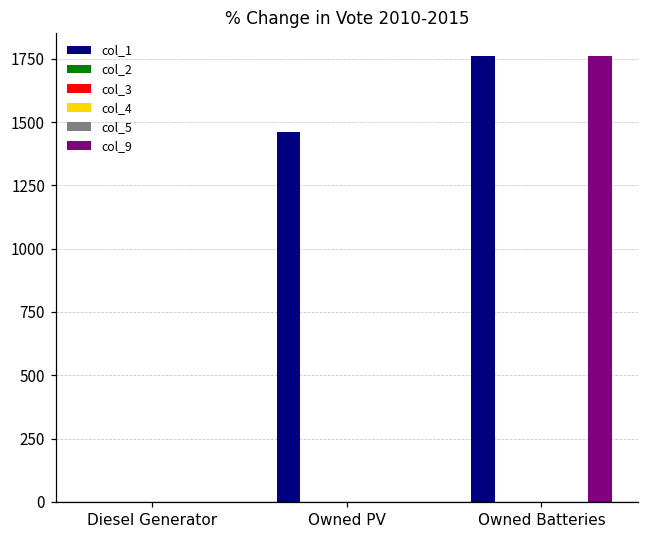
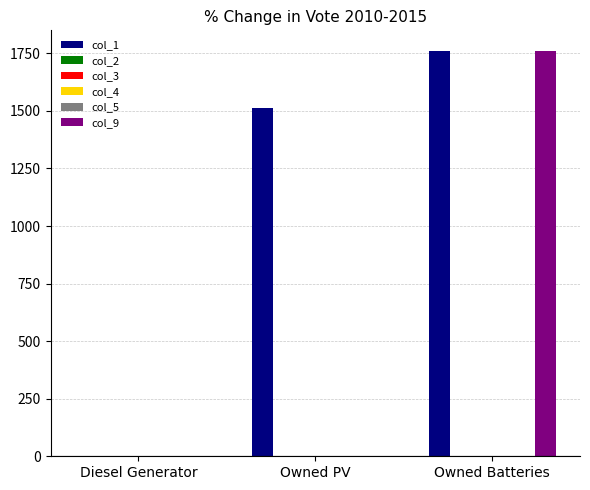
  {
    "col_1": {
      "Diesel Generator": 0,
-     "Owned PV": 1460,
+     "Owned PV": 1510,
      "Owned Batteries": 1760
    },
    "col_2": {
      "Diesel Generator": 0,
      "Owned PV": 0,
      "Owned Batteries": 0
    },
    "col_3": {
      "Diesel Generator": 0,
      "Owned PV": 0,
      "Owned Batteries": 0
    },
    "col_4": {
      "Diesel Generator": 0,
      "Owned PV": 0,
      "Owned Batteries": 0
    },
    "col_5": {
      "Diesel Generator": 0,
      "Owned PV": 0,
      "Owned Batteries": 0
    },
    "col_9": {
      "Diesel Generator": 0,
      "Owned PV": 0,
      "Owned Batteries": 1760
    }
  }
